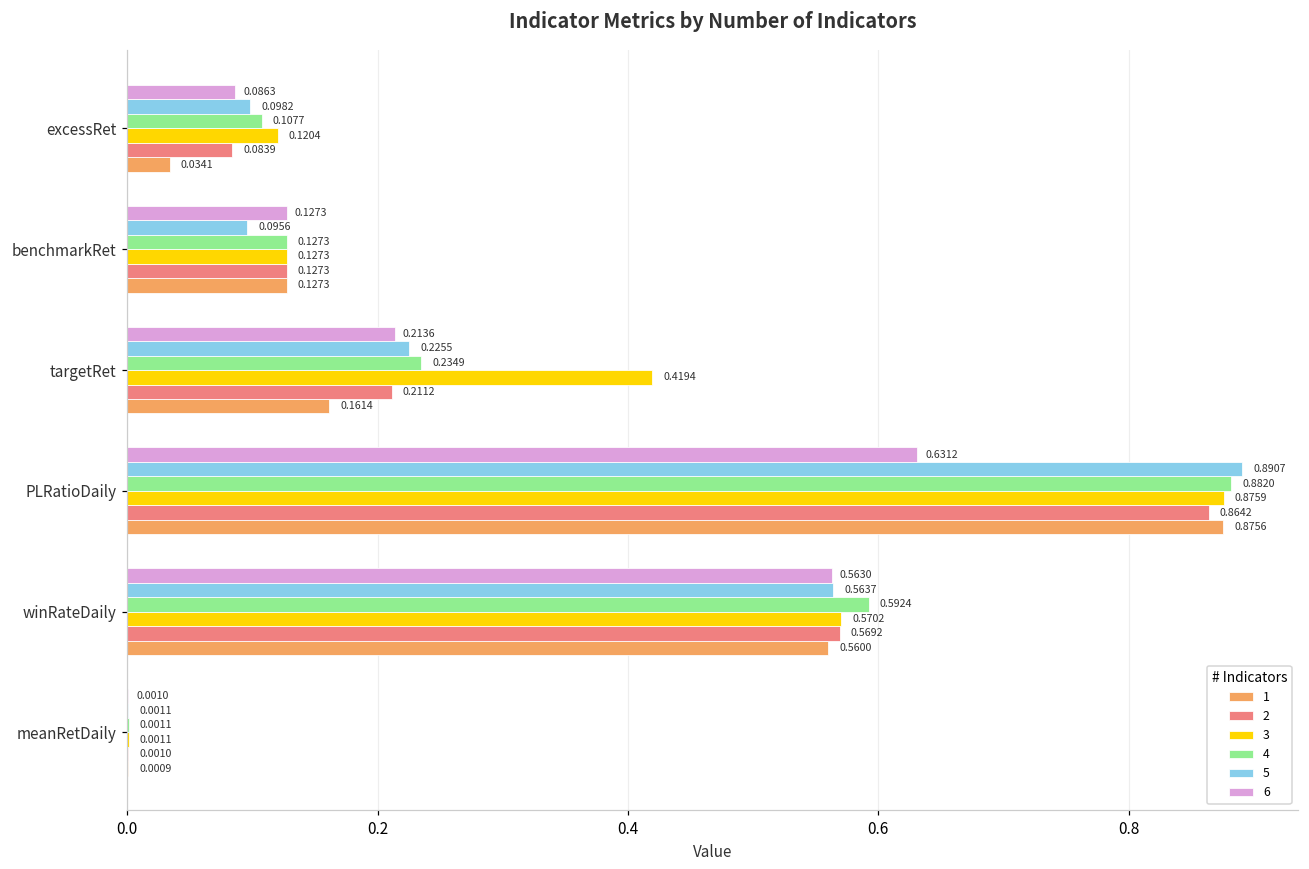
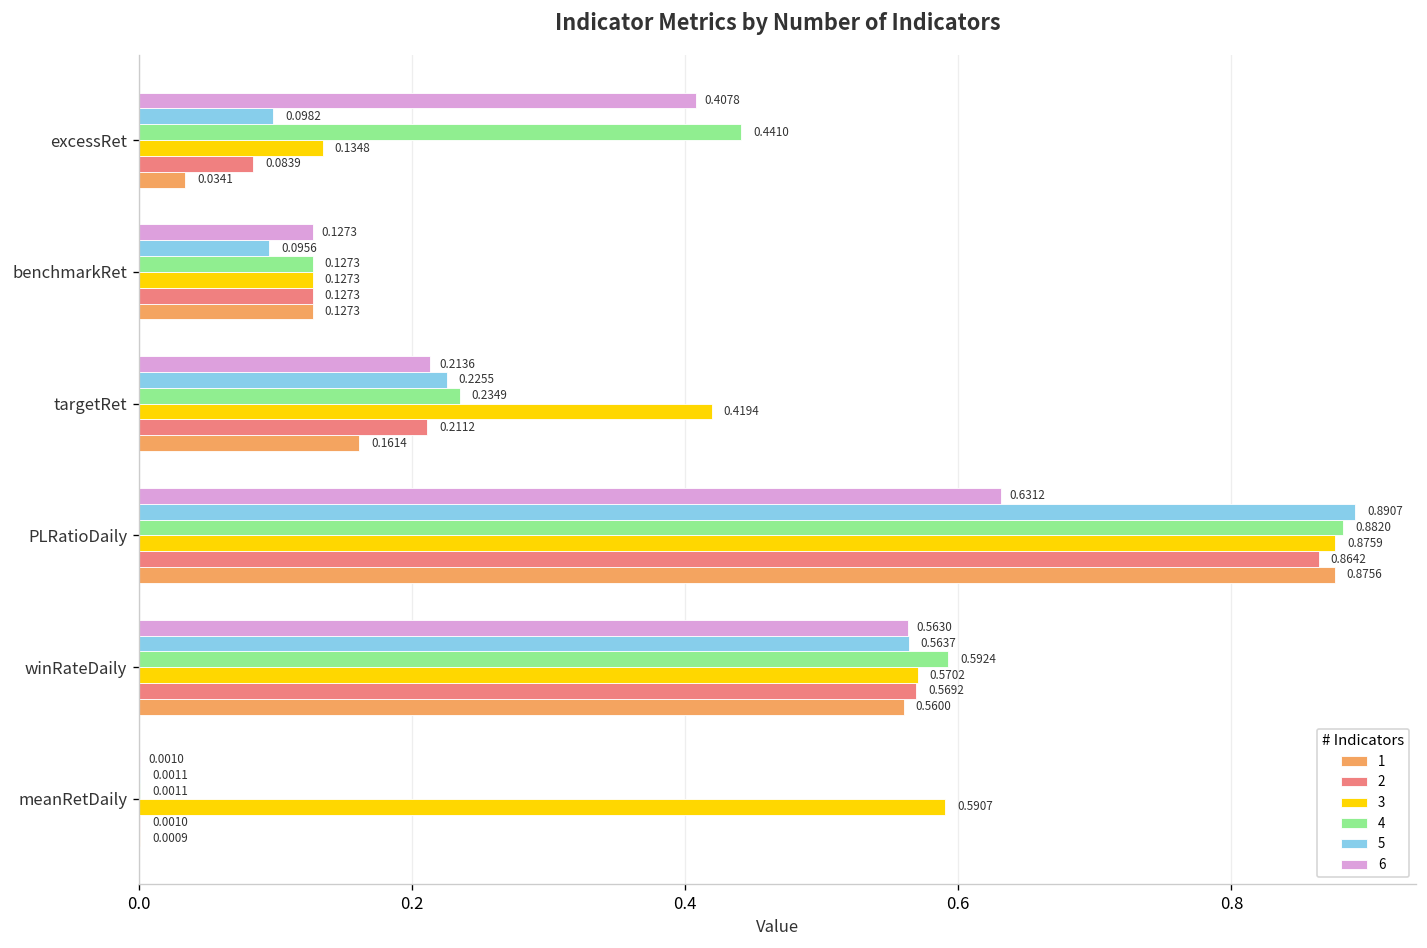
  {
    "3": {
-     "excessRet": 0.1204,
+     "excessRet": 0.1348,
      "benchmarkRet": 0.1273,
      "targetRet": 0.4194,
      "PLRatioDaily": 0.8759,
      "winRateDaily": 0.5702,
-     "meanRetDaily": 0.0011
+     "meanRetDaily": 0.5907
    },
    "4": {
-     "excessRet": 0.1077,
+     "excessRet": 0.4410,
      "benchmarkRet": 0.1273,
      "targetRet": 0.2349,
      "PLRatioDaily": 0.8820,
      "winRateDaily": 0.5924,
      "meanRetDaily": 0.0011
    },
    "5": {
      "excessRet": 0.0982,
      "benchmarkRet": 0.0956,
      "targetRet": 0.2255,
      "PLRatioDaily": 0.8907,
      "winRateDaily": 0.5637,
      "meanRetDaily": 0.0011
    },
    "6": {
-     "excessRet": 0.0863,
+     "excessRet": 0.4078,
      "benchmarkRet": 0.1273,
      "targetRet": 0.2136,
      "PLRatioDaily": 0.6312,
      "winRateDaily": 0.5630,
      "meanRetDaily": 0.0010
    }
  }
